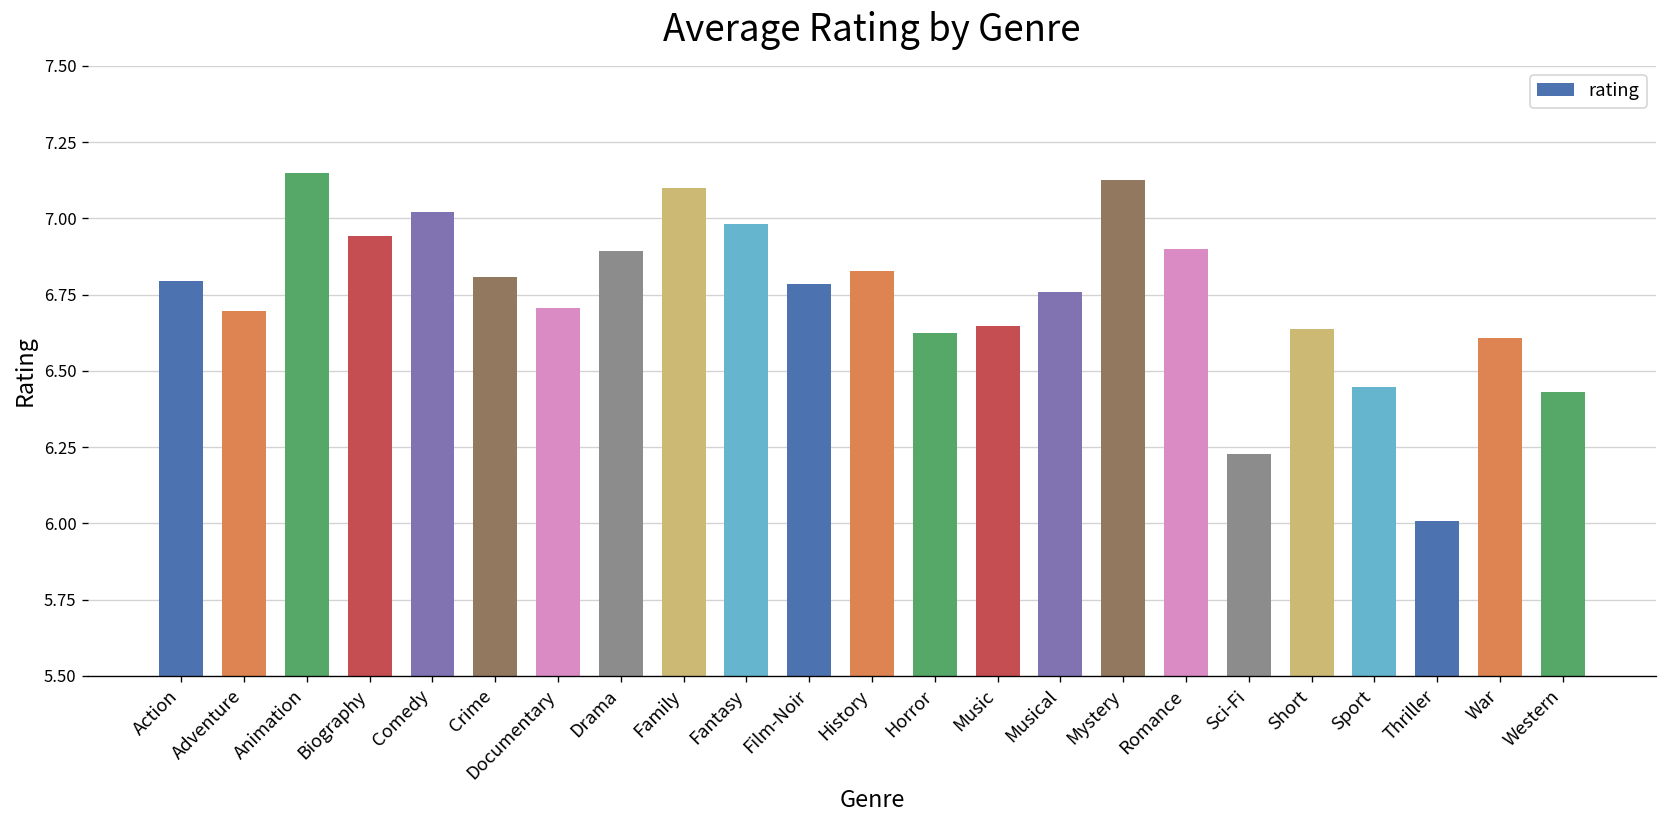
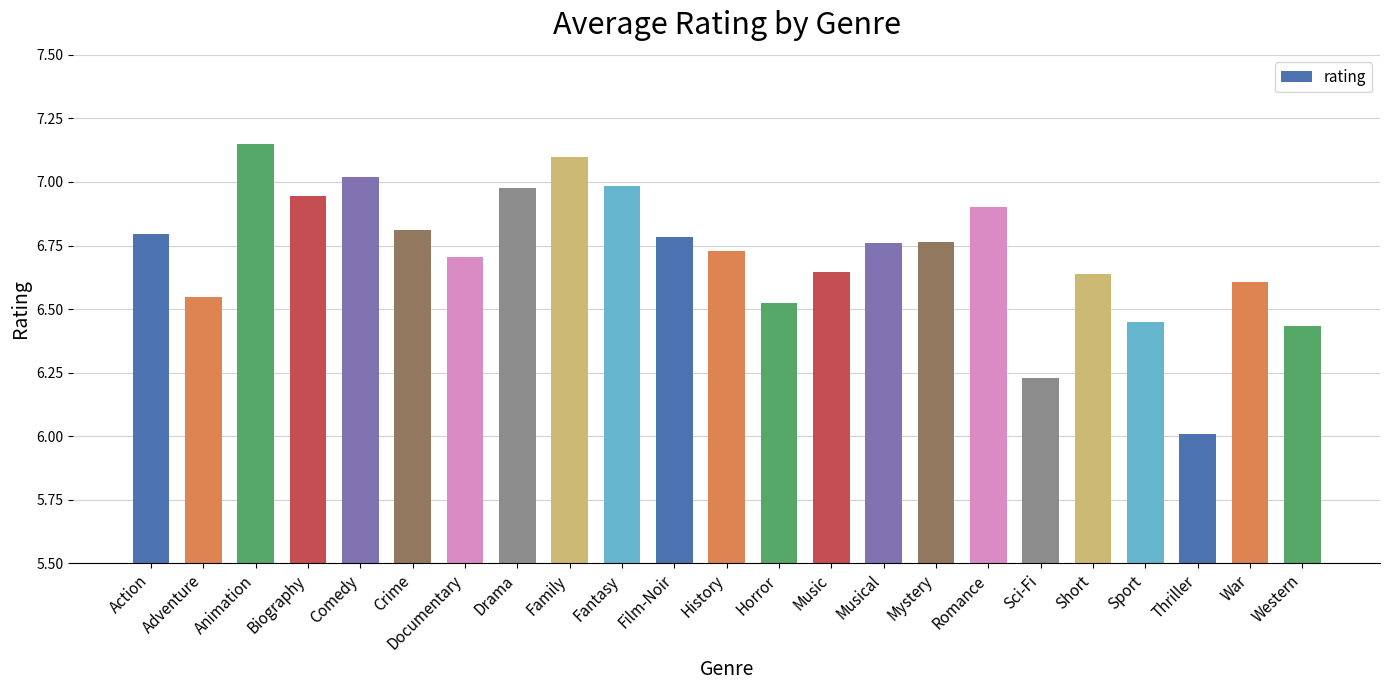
  {
    "Action": 6.79,
-   "Adventure": 6.70,
+   "Adventure": 6.55,
    "Animation": 7.15,
    "Biography": 6.94,
    "Comedy": 7.02,
    "Crime": 6.81,
    "Documentary": 6.71,
-   "Drama": 6.89,
+   "Drama": 6.98,
    "Family": 7.10,
    "Fantasy": 6.98,
    "Film-Noir": 6.79,
-   "History": 6.83,
-   "Horror": 6.62,
+   "History": 6.73,
+   "Horror": 6.52,
    "Music": 6.65,
    "Musical": 6.76,
-   "Mystery": 7.12,
+   "Mystery": 6.77,
    "Romance": 6.90,
    "Sci-Fi": 6.23,
    "Short": 6.64,
    "Sport": 6.45,
    "Thriller": 6.01,
    "War": 6.61,
    "Western": 6.43
  }
